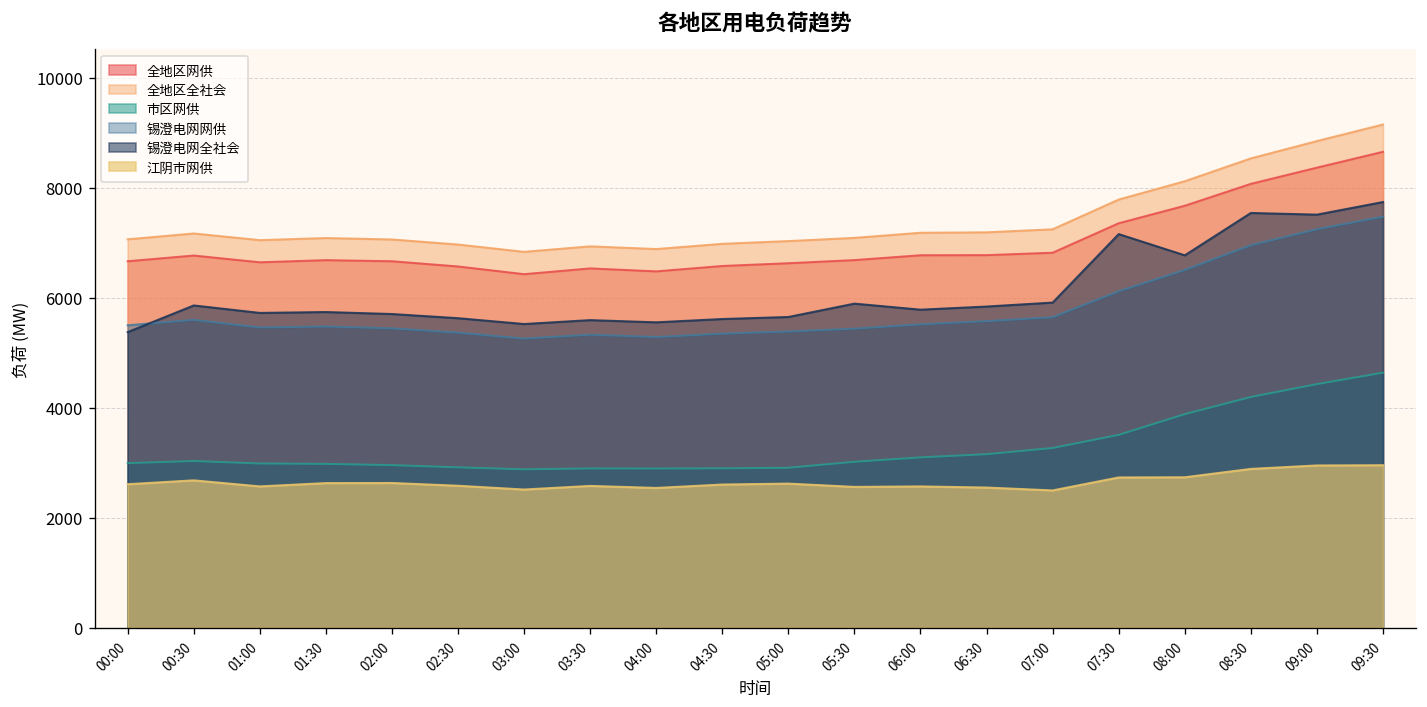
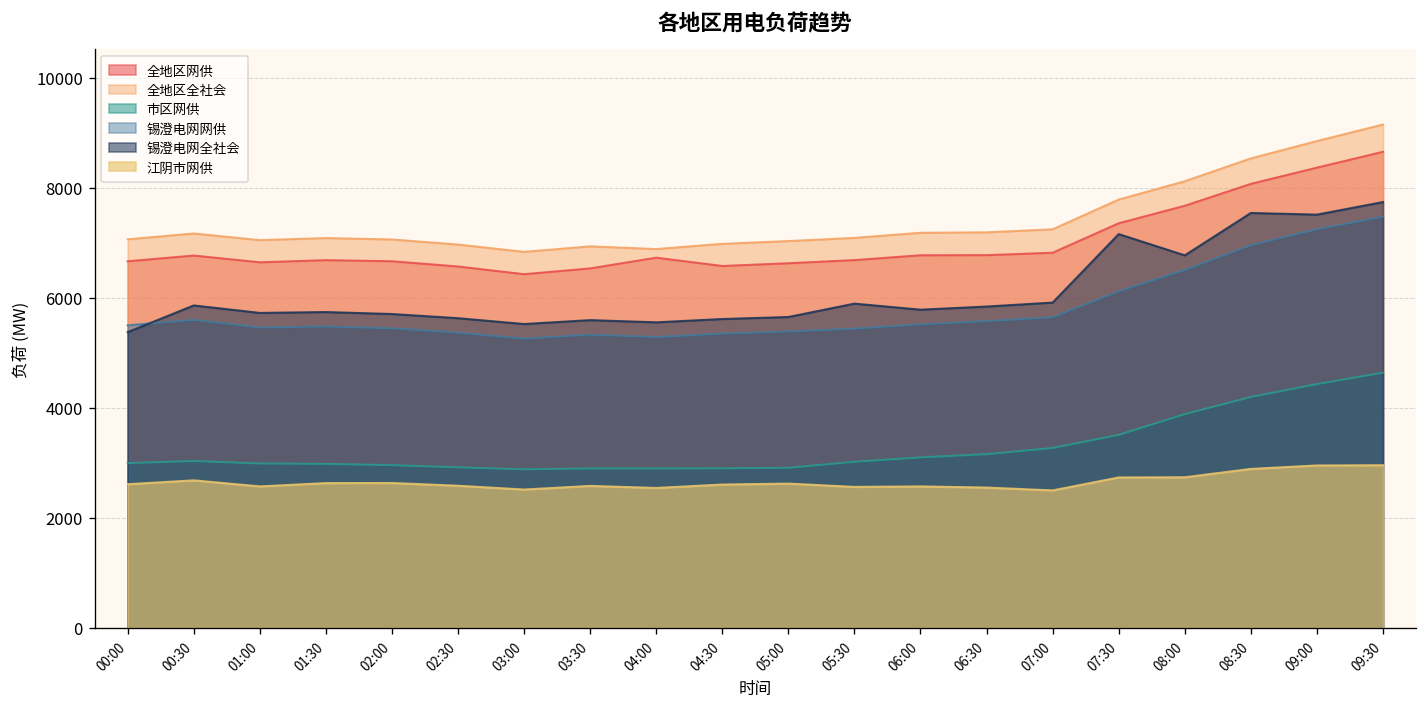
  {
    "全地区网供": {
      "00:00": 6700,
      "00:30": 6800,
      "01:00": 6600,
      "01:30": 6700,
      "02:00": 6700,
      "02:30": 6600,
      "03:00": 6400,
      "03:30": 6500,
-     "04:00": 6500,
+     "04:00": 6700,
      "04:30": 6600,
      "05:00": 6600,
      "05:30": 6700,
      "06:00": 6800,
      "06:30": 6800,
      "07:00": 6800,
      "07:30": 7400,
      "08:00": 7700,
      "08:30": 8100,
      "09:00": 8400,
      "09:30": 8700
    },
    "锡澄电网全社会": {
      "00:00": 5400,
      "00:30": 5900,
      "01:00": 5700,
      "01:30": 5700,
      "02:00": 5700,
      "02:30": 5600,
      "03:00": 5500,
      "03:30": 5600,
      "04:00": 5600,
      "04:30": 5600,
      "05:00": 5700,
      "05:30": 5900,
      "06:00": 5800,
      "06:30": 5800,
      "07:00": 5900,
      "07:30": 7200,
      "08:00": 6800,
      "08:30": 7500,
      "09:00": 7500,
      "09:30": 7700
    }
  }
